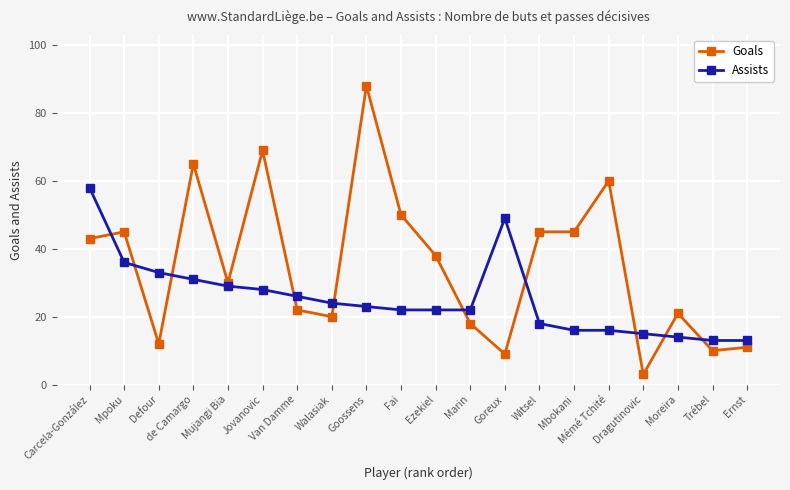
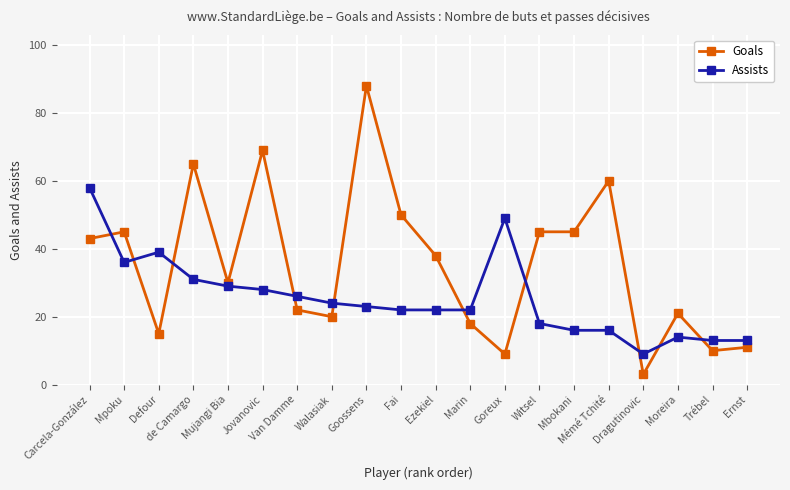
  {
    "Goals": {
      "Carcela-González": 43,
      "Mpoku": 45,
-     "Defour": 12,
+     "Defour": 15,
      "de Camargo": 65,
      "Mujangi Bia": 30,
      "Jovanovic": 69,
      "Van Damme": 22,
      "Walasiak": 20,
      "Goossens": 88,
      "Fai": 50,
      "Ezekiel": 38,
      "Marin": 18,
      "Goreux": 9,
      "Witsel": 45,
      "Mbokani": 45,
      "Mémé Tchité": 60,
      "Dragutinovic": 3,
      "Moreira": 21,
      "Trébel": 10,
      "Ernst": 11
    },
    "Assists": {
      "Carcela-González": 58,
      "Mpoku": 36,
-     "Defour": 33,
+     "Defour": 39,
      "de Camargo": 31,
      "Mujangi Bia": 29,
      "Jovanovic": 28,
      "Van Damme": 26,
      "Walasiak": 24,
      "Goossens": 23,
      "Fai": 22,
      "Ezekiel": 22,
      "Marin": 22,
      "Goreux": 49,
      "Witsel": 18,
      "Mbokani": 16,
      "Mémé Tchité": 16,
-     "Dragutinovic": 15,
+     "Dragutinovic": 9,
      "Moreira": 14,
      "Trébel": 13,
      "Ernst": 13
    }
  }
